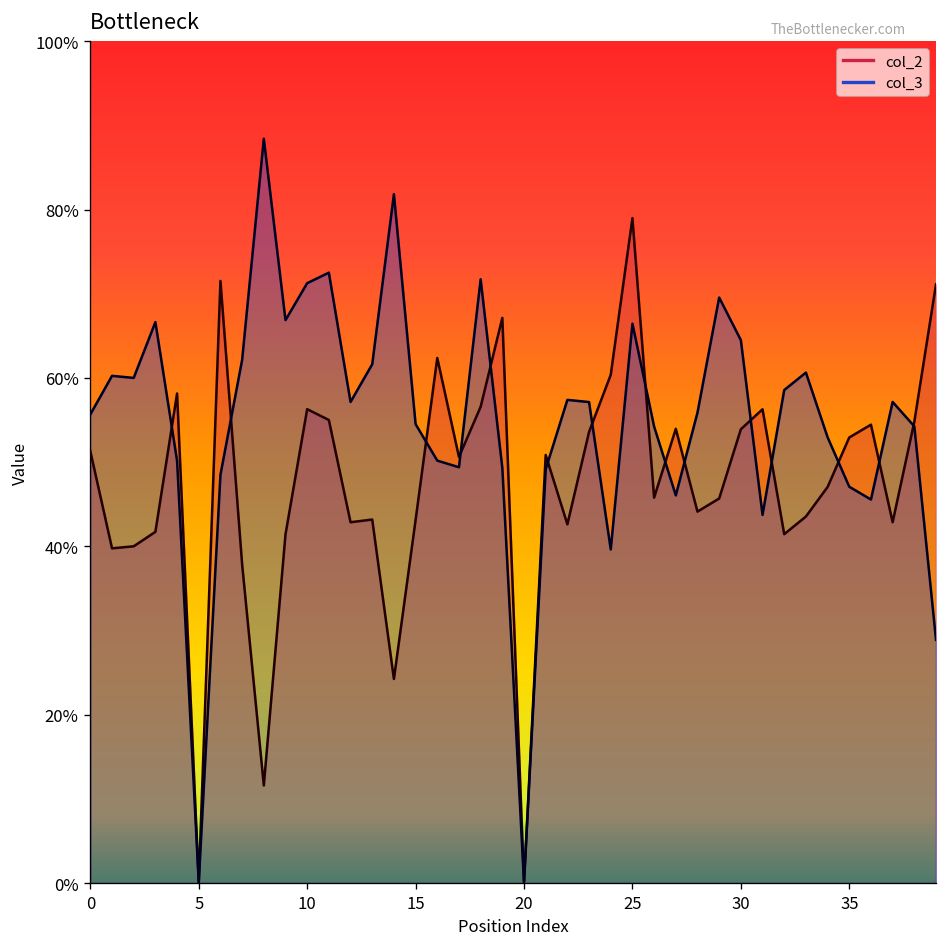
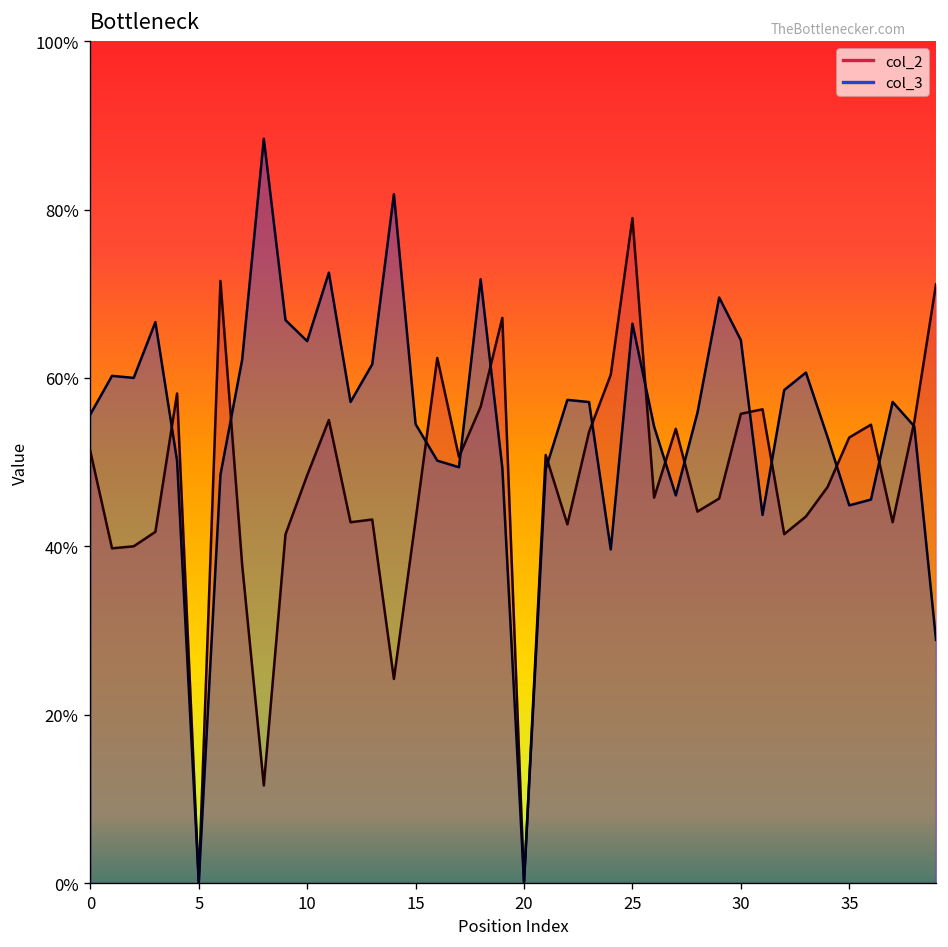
  {
    "col_2": {
      "0": "51%",
-     "10": "56%",
+     "10": "48%",
      "15": "43%",
      "25": "79%",
-     "30": "54%",
+     "30": "56%",
      "35": "53%"
    },
    "col_3": {
      "0": "56%",
-     "10": "71%",
+     "10": "64%",
      "15": "55%",
      "25": "66%",
      "30": "64%",
-     "35": "47%"
+     "35": "45%"
    }
  }
